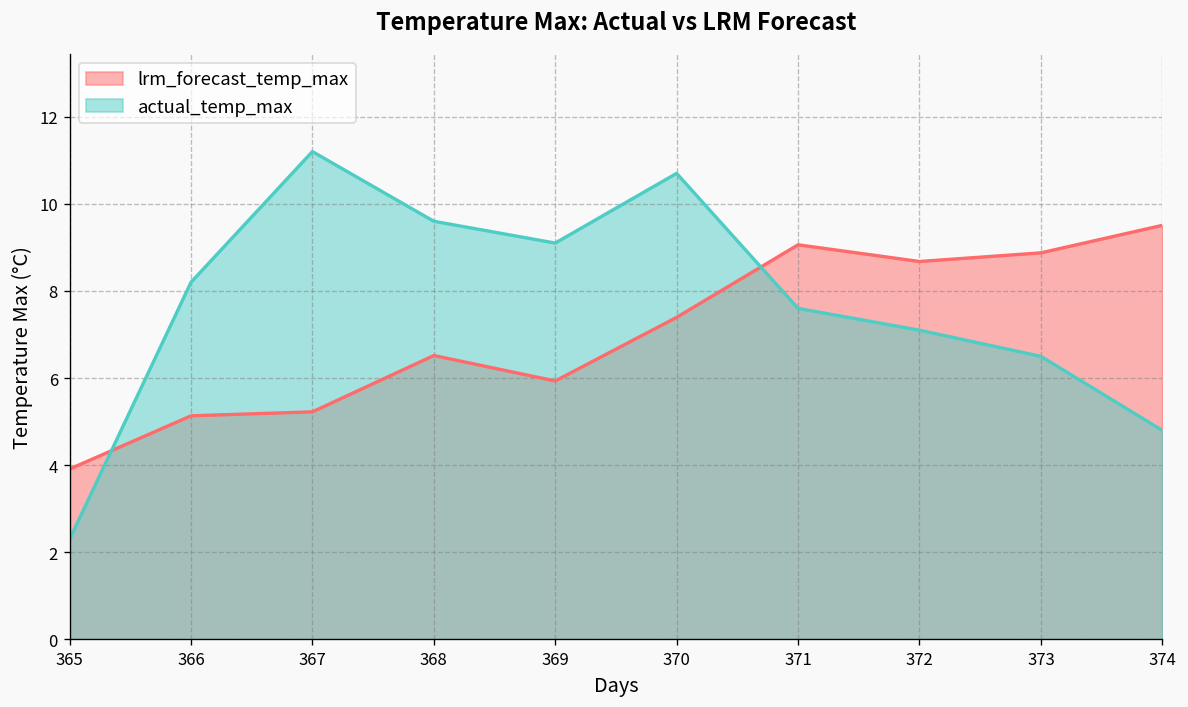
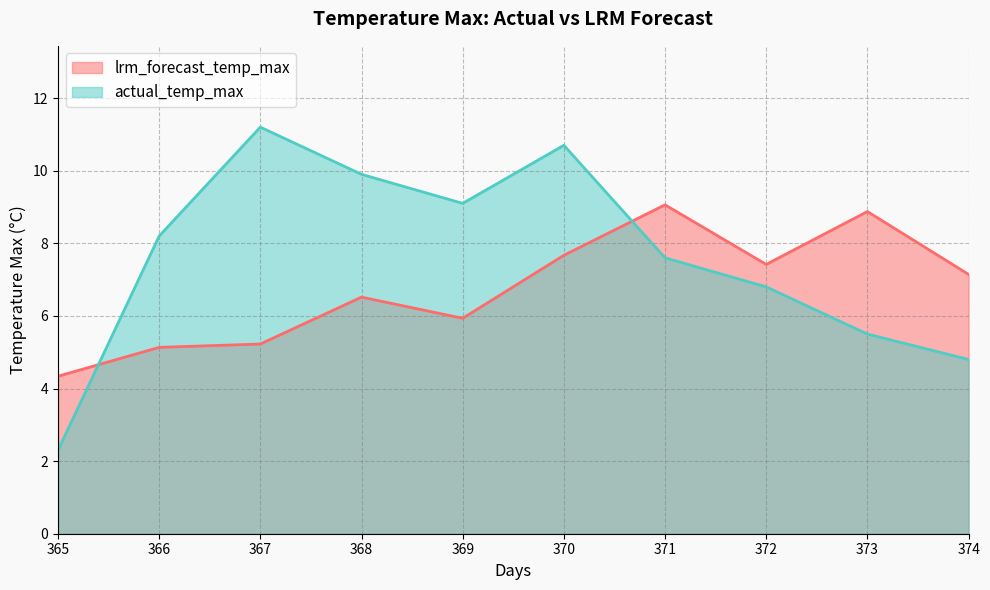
  {
    "lrm_forecast_temp_max": {
-     "365": 3.9,
+     "365": 4.3,
      "366": 5.1,
      "367": 5.2,
      "368": 6.5,
      "369": 5.9,
-     "370": 7.4,
+     "370": 7.7,
      "371": 9.1,
-     "372": 8.7,
+     "372": 7.4,
      "373": 8.9,
-     "374": 9.5
+     "374": 7.1
    },
    "actual_temp_max": {
      "365": 2.3,
      "366": 8.2,
      "367": 11.2,
-     "368": 9.6,
+     "368": 9.9,
      "369": 9.1,
      "370": 10.7,
      "371": 7.6,
-     "372": 7.1,
-     "373": 6.5,
+     "372": 6.8,
+     "373": 5.5,
      "374": 4.8
    }
  }
